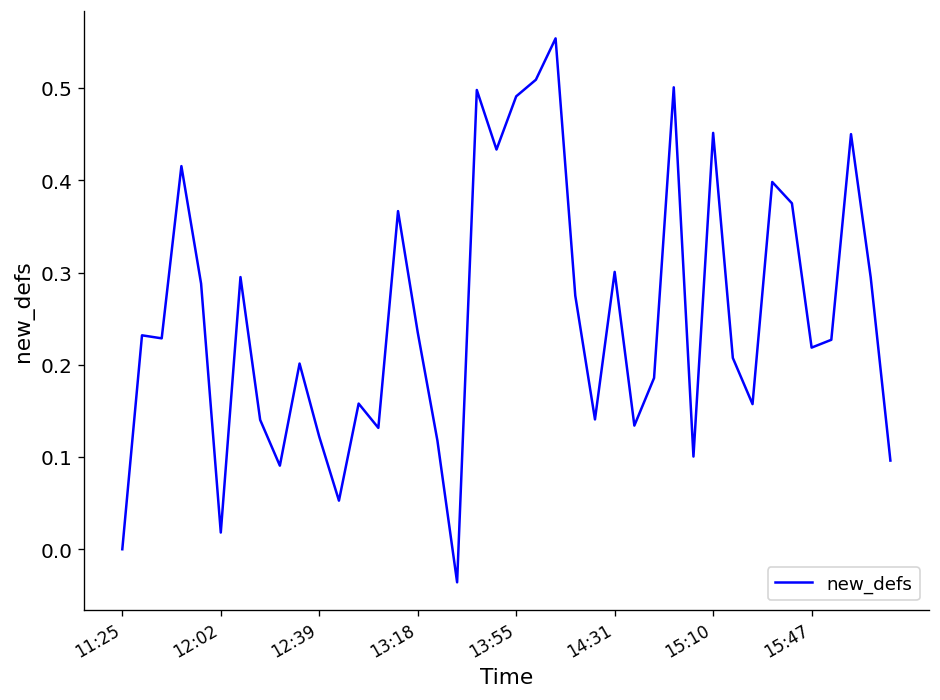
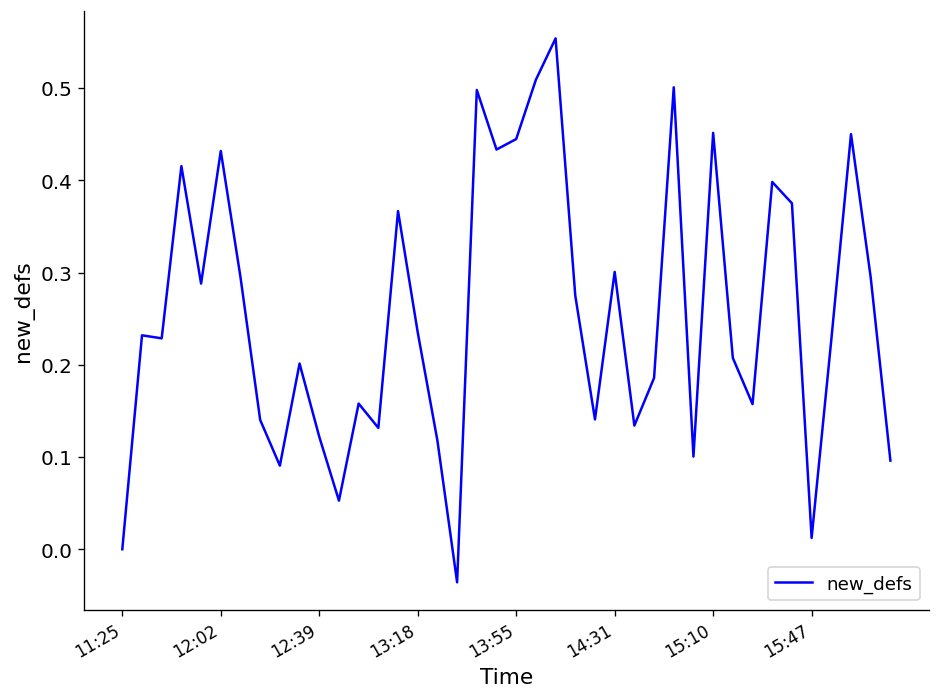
  {
    "11:25": 0.00,
-   "12:02": 0.02,
+   "12:02": 0.43,
    "12:39": 0.12,
    "13:18": 0.24,
-   "13:55": 0.49,
+   "13:55": 0.44,
    "14:31": 0.30,
    "15:10": 0.45,
-   "15:47": 0.22
+   "15:47": 0.01
  }
